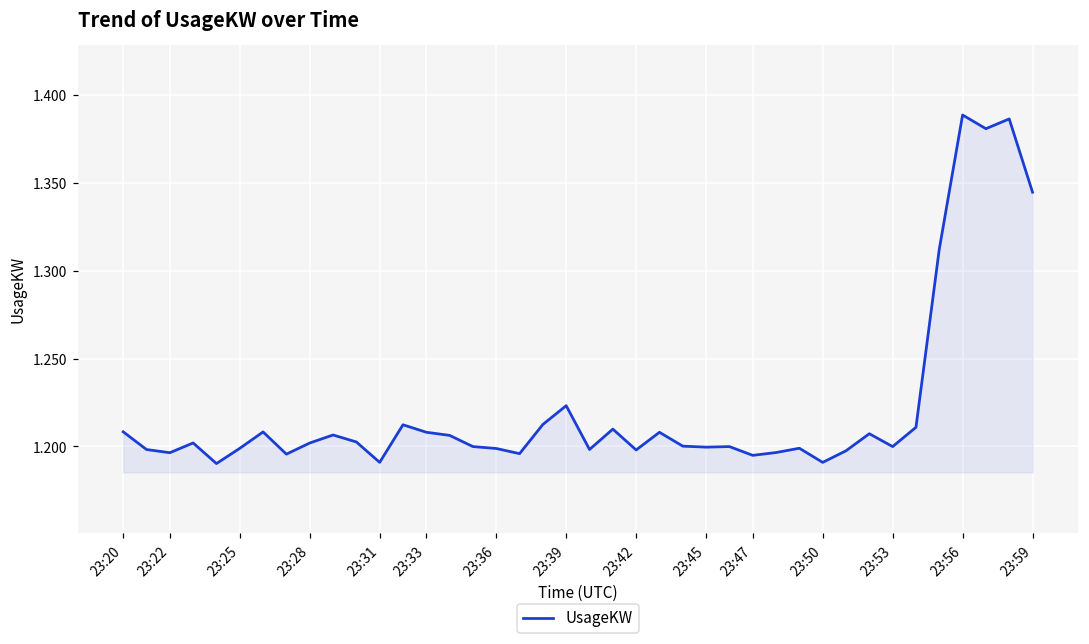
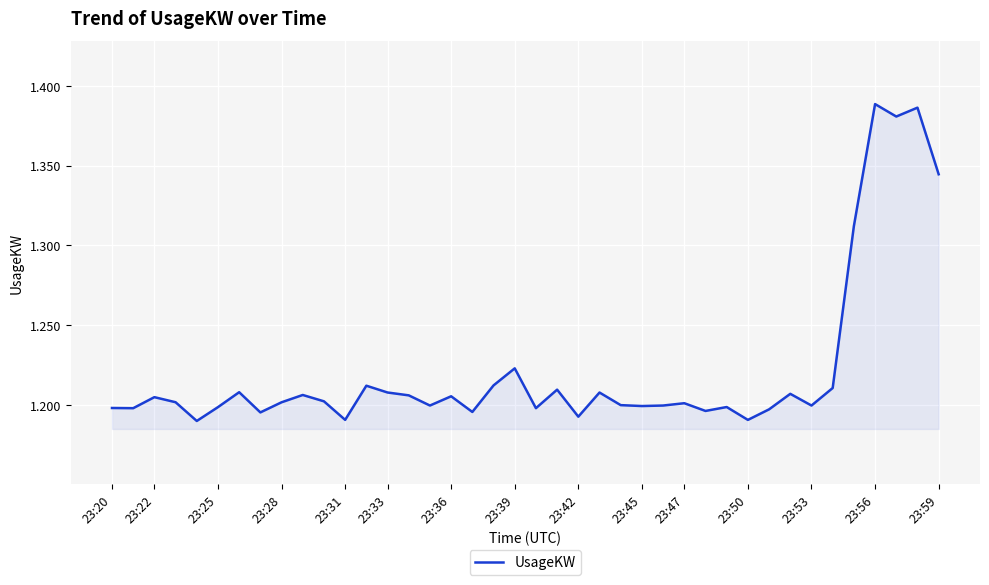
  {
-   "23:20": 1.208,
-   "23:22": 1.196,
+   "23:20": 1.198,
+   "23:22": 1.205,
    "23:25": 1.199,
    "23:28": 1.202,
    "23:31": 1.191,
    "23:33": 1.208,
-   "23:36": 1.199,
+   "23:36": 1.206,
    "23:39": 1.223,
-   "23:42": 1.198,
+   "23:42": 1.193,
    "23:45": 1.200,
-   "23:47": 1.195,
+   "23:47": 1.201,
    "23:50": 1.191,
    "23:53": 1.200,
    "23:56": 1.388,
    "23:59": 1.345
  }
